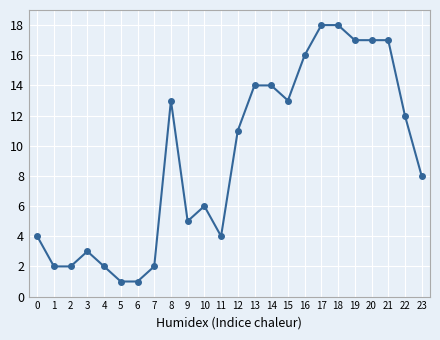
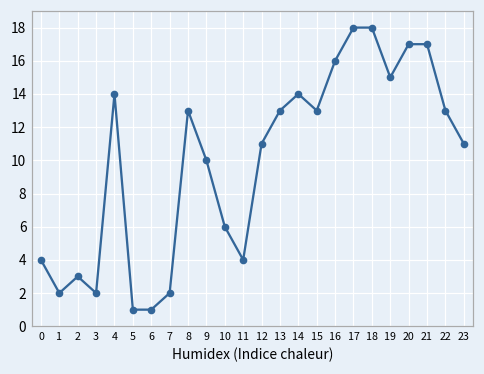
  {
    "0": 4,
    "1": 2,
-   "2": 2,
-   "3": 3,
-   "4": 2,
+   "2": 3,
+   "3": 2,
+   "4": 14,
    "5": 1,
    "6": 1,
    "7": 2,
    "8": 13,
-   "9": 5,
+   "9": 10,
    "10": 6,
    "11": 4,
    "12": 11,
-   "13": 14,
+   "13": 13,
    "14": 14,
    "15": 13,
    "16": 16,
    "17": 18,
    "18": 18,
-   "19": 17,
+   "19": 15,
    "20": 17,
    "21": 17,
-   "22": 12,
-   "23": 8
+   "22": 13,
+   "23": 11
  }
